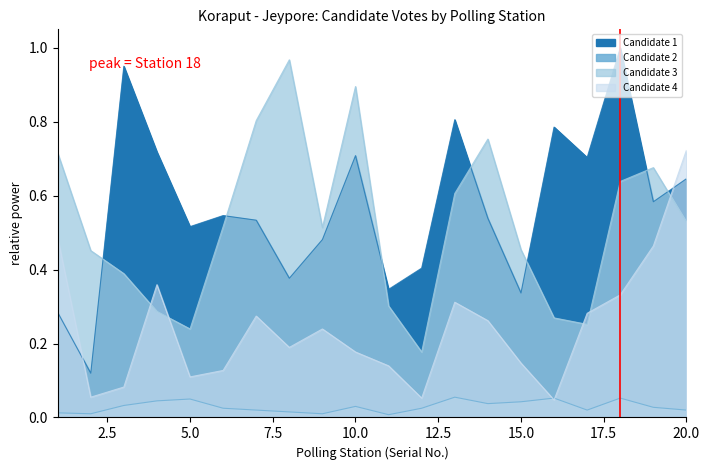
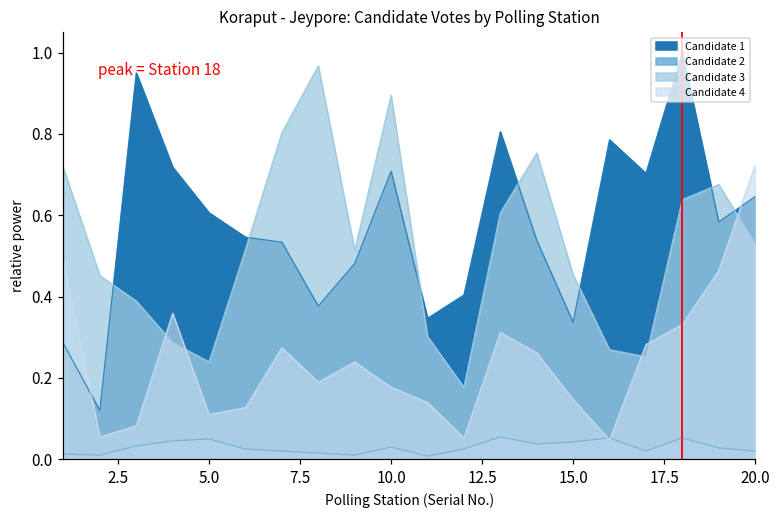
  {
    "Candidate 1": {
-     "5.0": 0.52,
+     "5.0": 0.61,
      "10.0": 0.71,
      "15.0": 0.34,
      "20.0": 0.65
    }
  }
